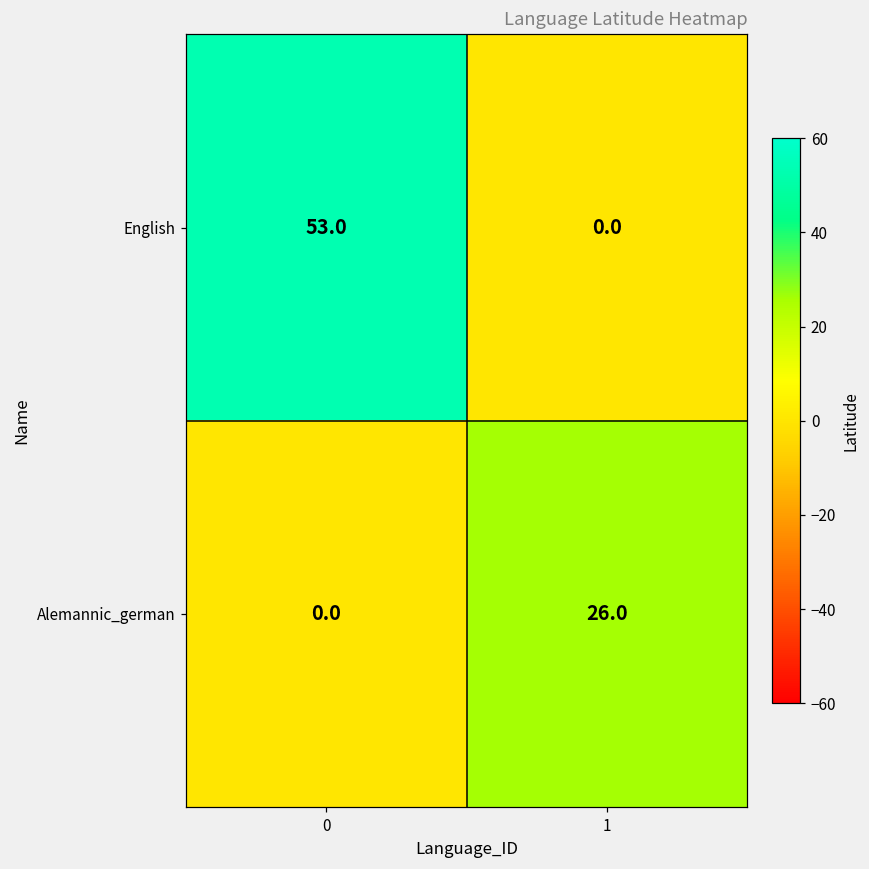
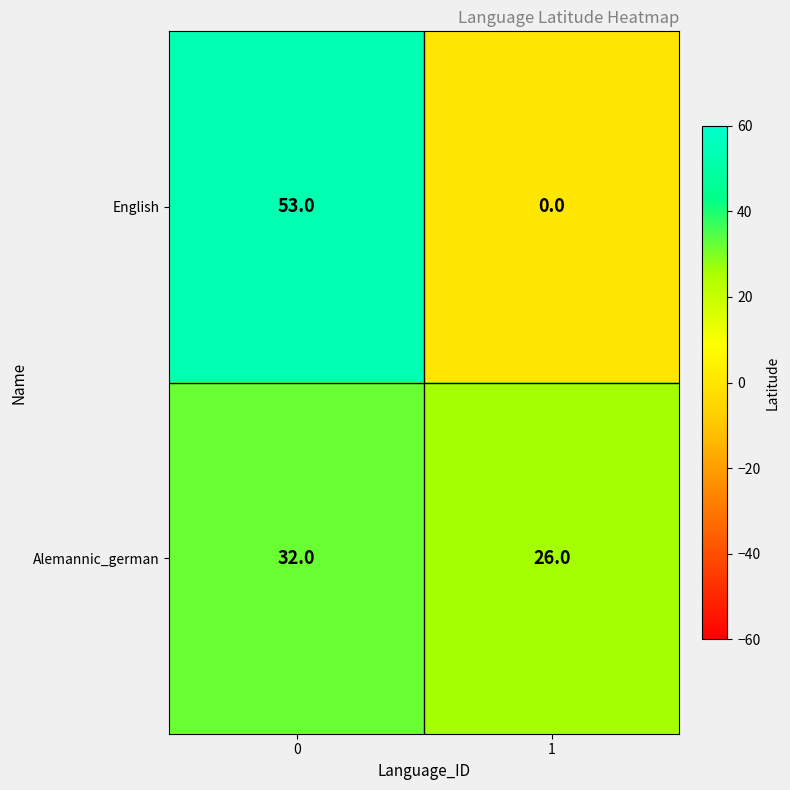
  {
    "English": {
      "0": 53.0,
      "1": 0.0
    },
    "Alemannic_german": {
-     "0": 0.0,
+     "0": 32.0,
      "1": 26.0
    }
  }
